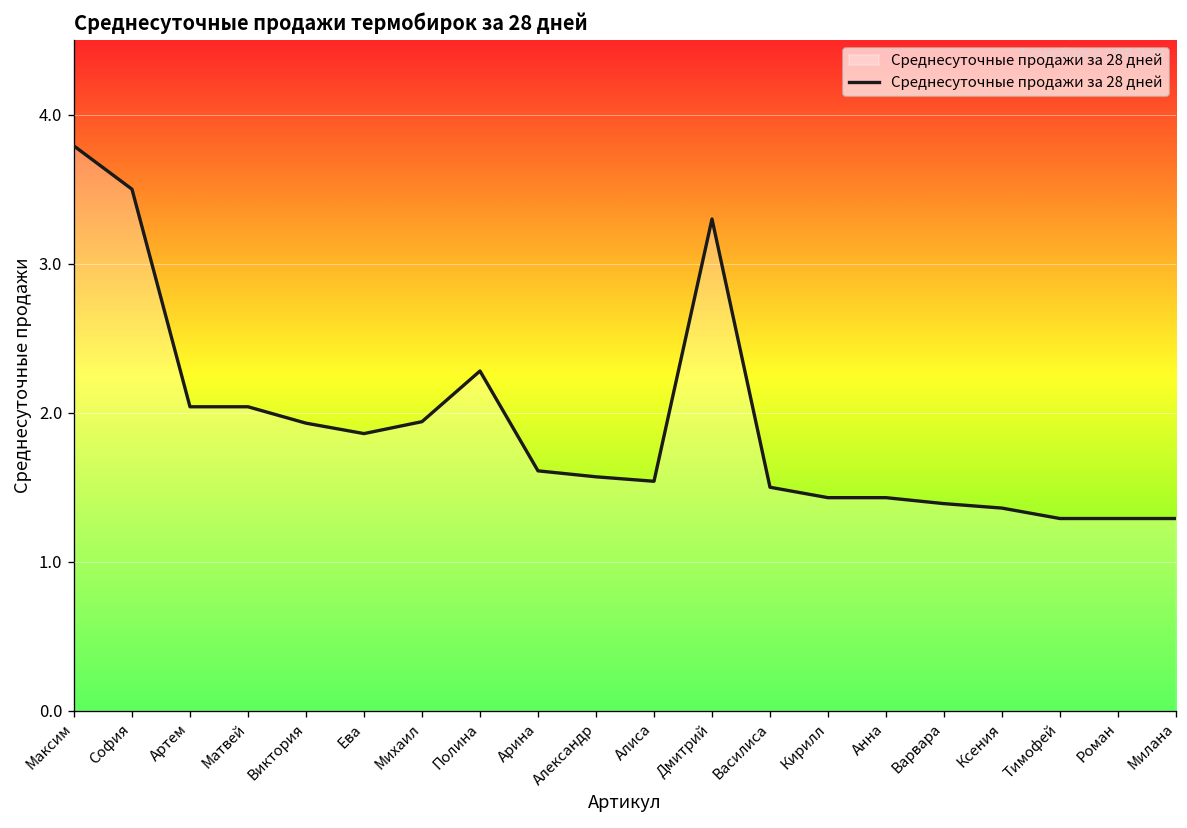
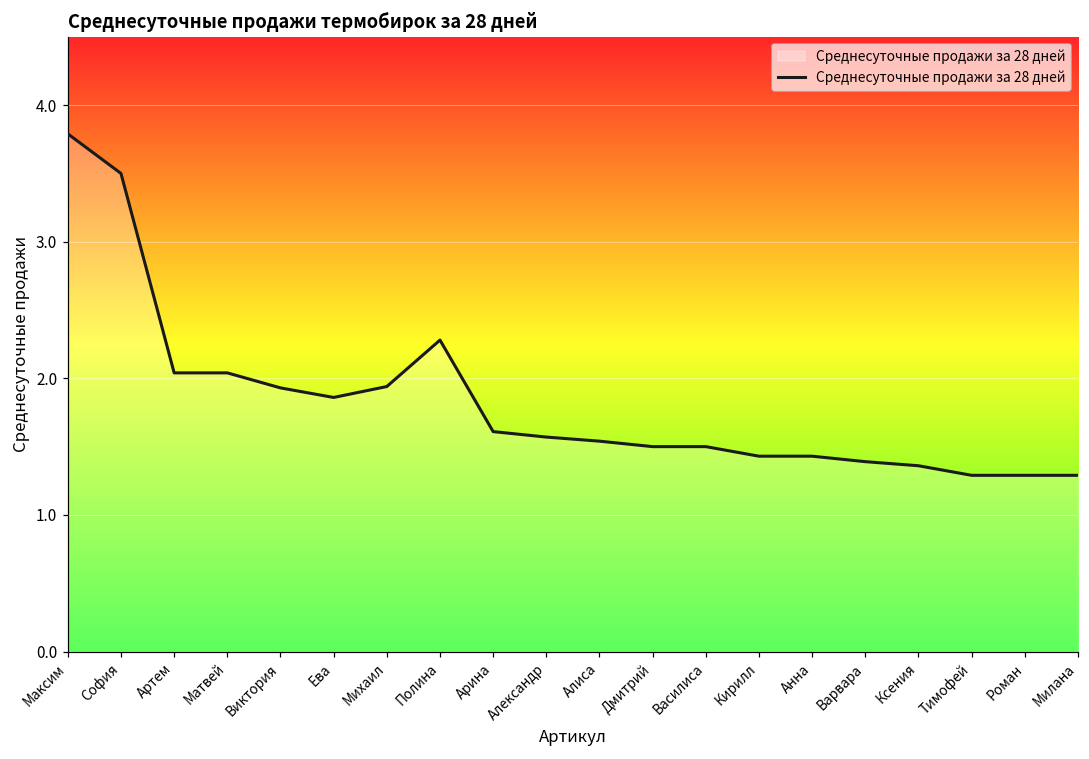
  {
    "Максим": 3.8,
    "София": 3.5,
    "Артем": 2.04,
    "Матвей": 2.04,
    "Виктория": 1.93,
    "Ева": 1.86,
    "Михаил": 1.94,
    "Полина": 2.3,
    "Арина": 1.6,
    "Александр": 1.57,
    "Алиса": 1.54,
-   "Дмитрий": 3.3,
+   "Дмитрий": 1.5,
    "Василиса": 1.5,
    "Кирилл": 1.43,
    "Анна": 1.43,
    "Варвара": 1.4,
    "Ксения": 1.36,
    "Тимофей": 1.3,
    "Роман": 1.3,
    "Милана": 1.3
  }
